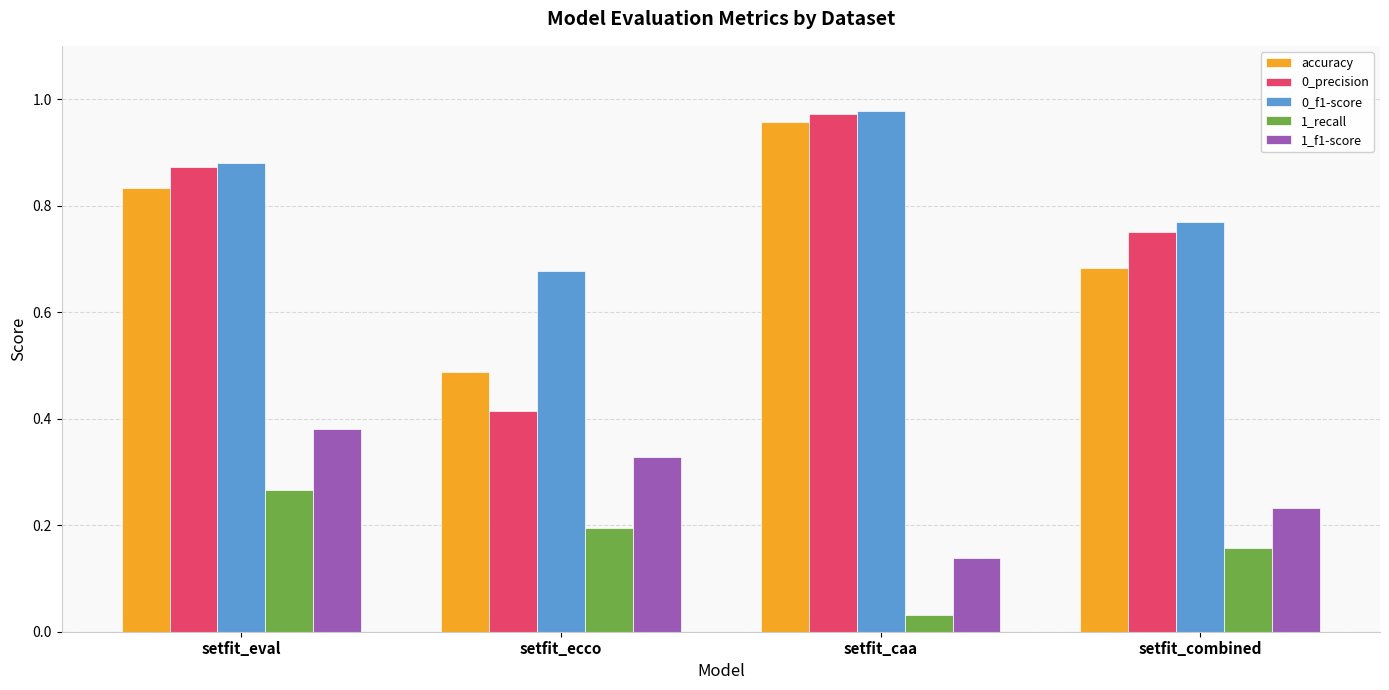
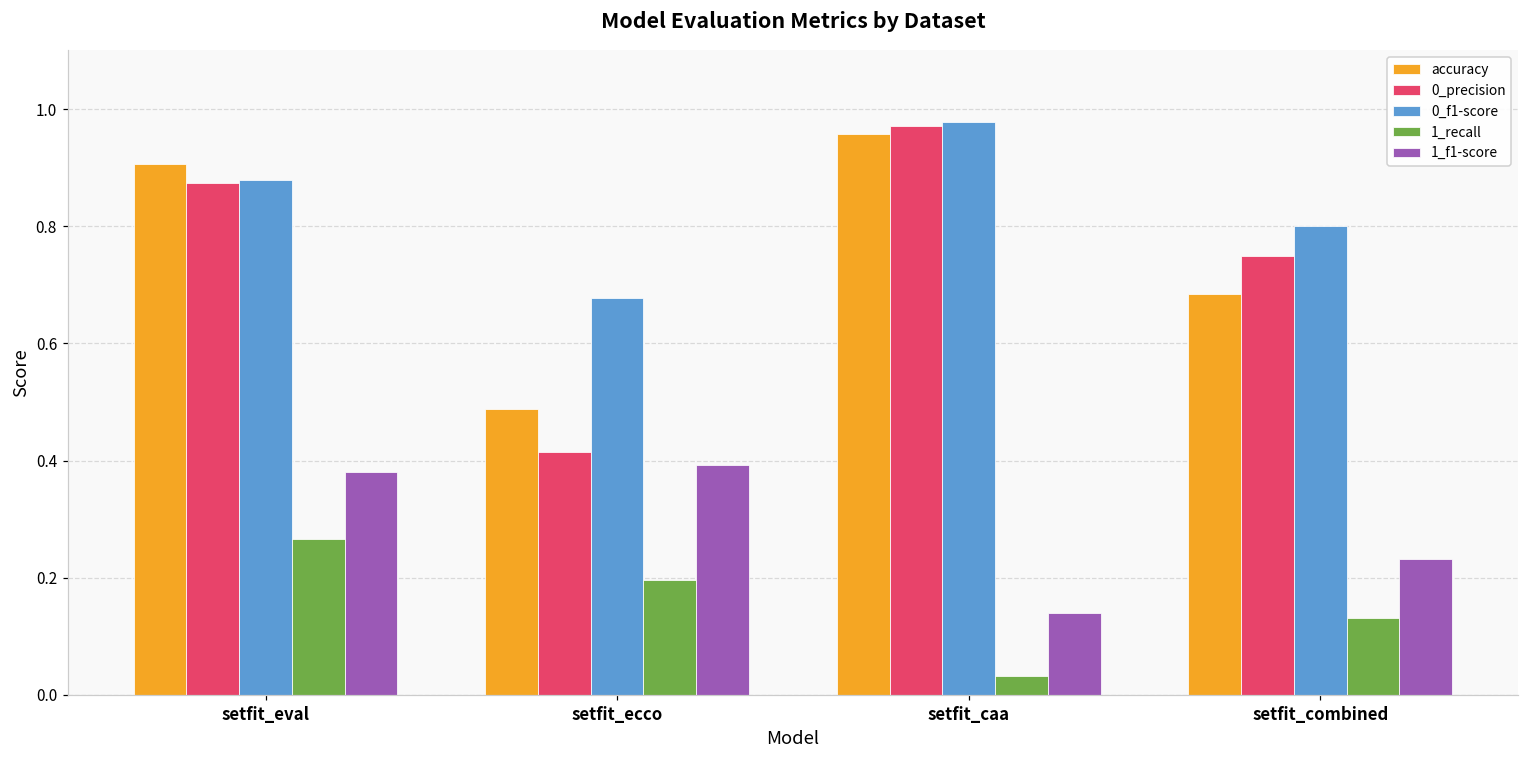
  {
    "accuracy": {
-     "setfit_eval": 0.83,
+     "setfit_eval": 0.91,
      "setfit_ecco": 0.49,
      "setfit_caa": 0.96,
      "setfit_combined": 0.68
    },
    "0_precision": {
      "setfit_eval": 0.87,
      "setfit_ecco": 0.41,
      "setfit_caa": 0.97,
      "setfit_combined": 0.75
    },
    "0_f1-score": {
      "setfit_eval": 0.88,
      "setfit_ecco": 0.68,
      "setfit_caa": 0.98,
-     "setfit_combined": 0.77
+     "setfit_combined": 0.80
    },
    "1_recall": {
      "setfit_eval": 0.27,
      "setfit_ecco": 0.20,
      "setfit_caa": 0.03,
-     "setfit_combined": 0.16
+     "setfit_combined": 0.13
    },
    "1_f1-score": {
      "setfit_eval": 0.38,
-     "setfit_ecco": 0.33,
+     "setfit_ecco": 0.39,
      "setfit_caa": 0.14,
      "setfit_combined": 0.23
    }
  }
